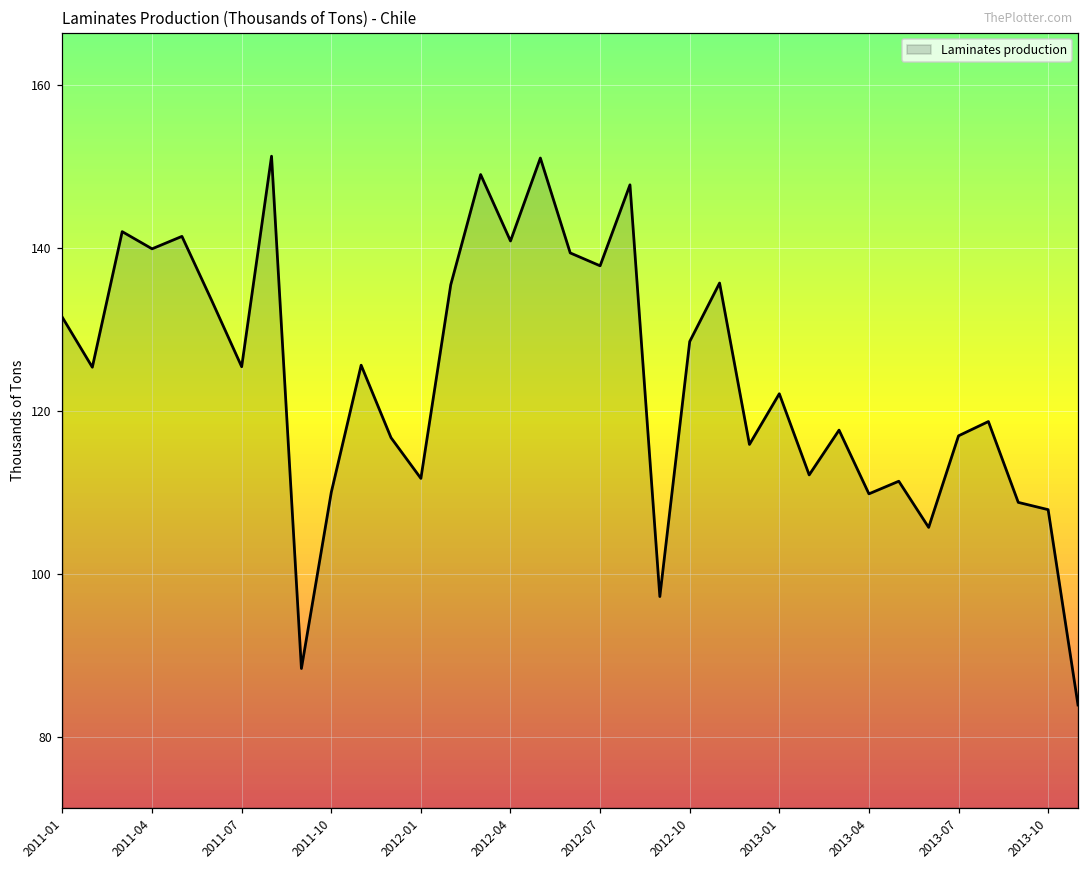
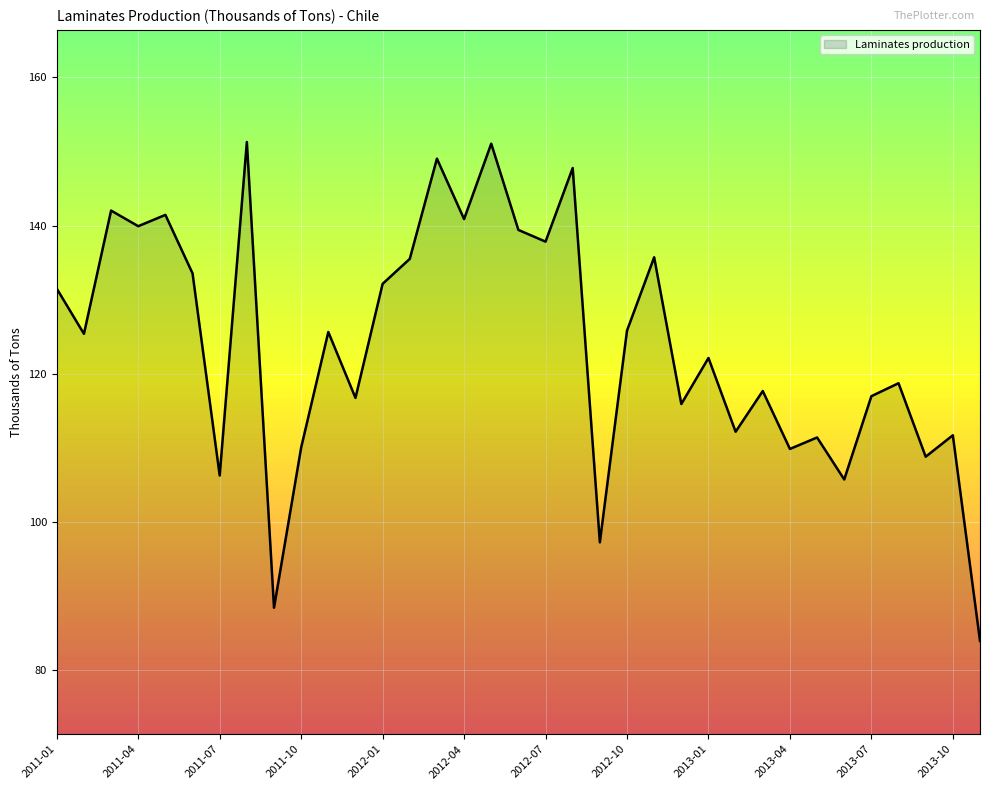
  {
    "2011-01": 131,
    "2011-04": 140,
-   "2011-07": 125,
+   "2011-07": 106,
    "2011-10": 110,
-   "2012-01": 112,
+   "2012-01": 132,
    "2012-04": 141,
    "2012-07": 138,
-   "2012-10": 129,
+   "2012-10": 126,
    "2013-01": 122,
    "2013-04": 110,
    "2013-07": 117,
-   "2013-10": 108
+   "2013-10": 112
  }
